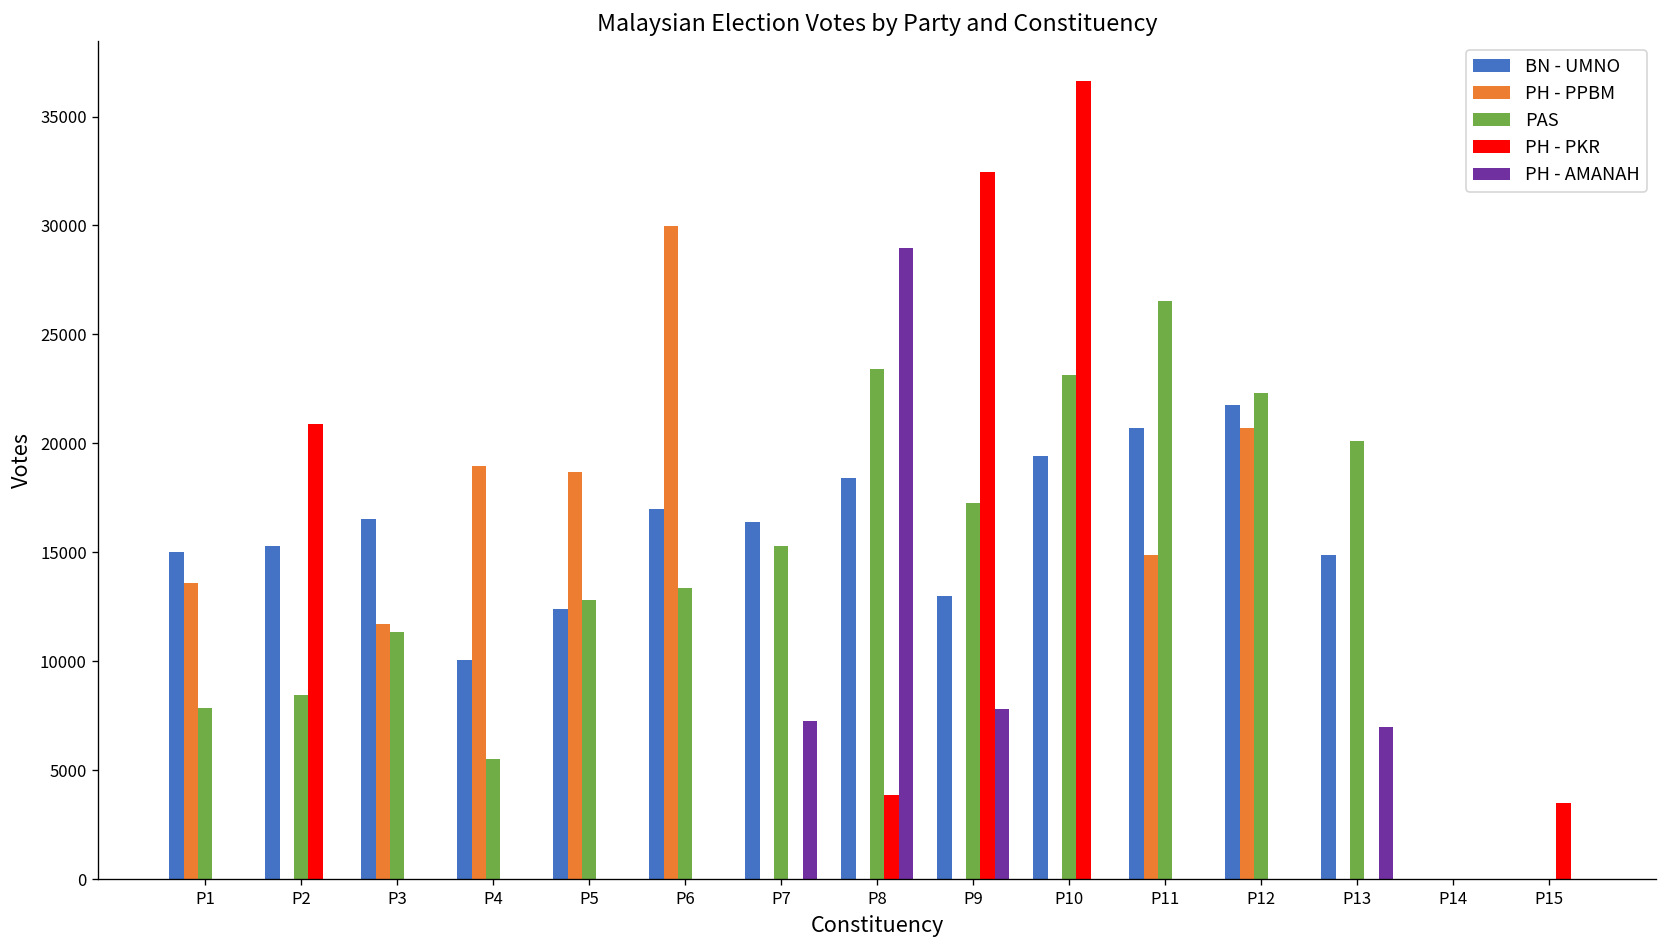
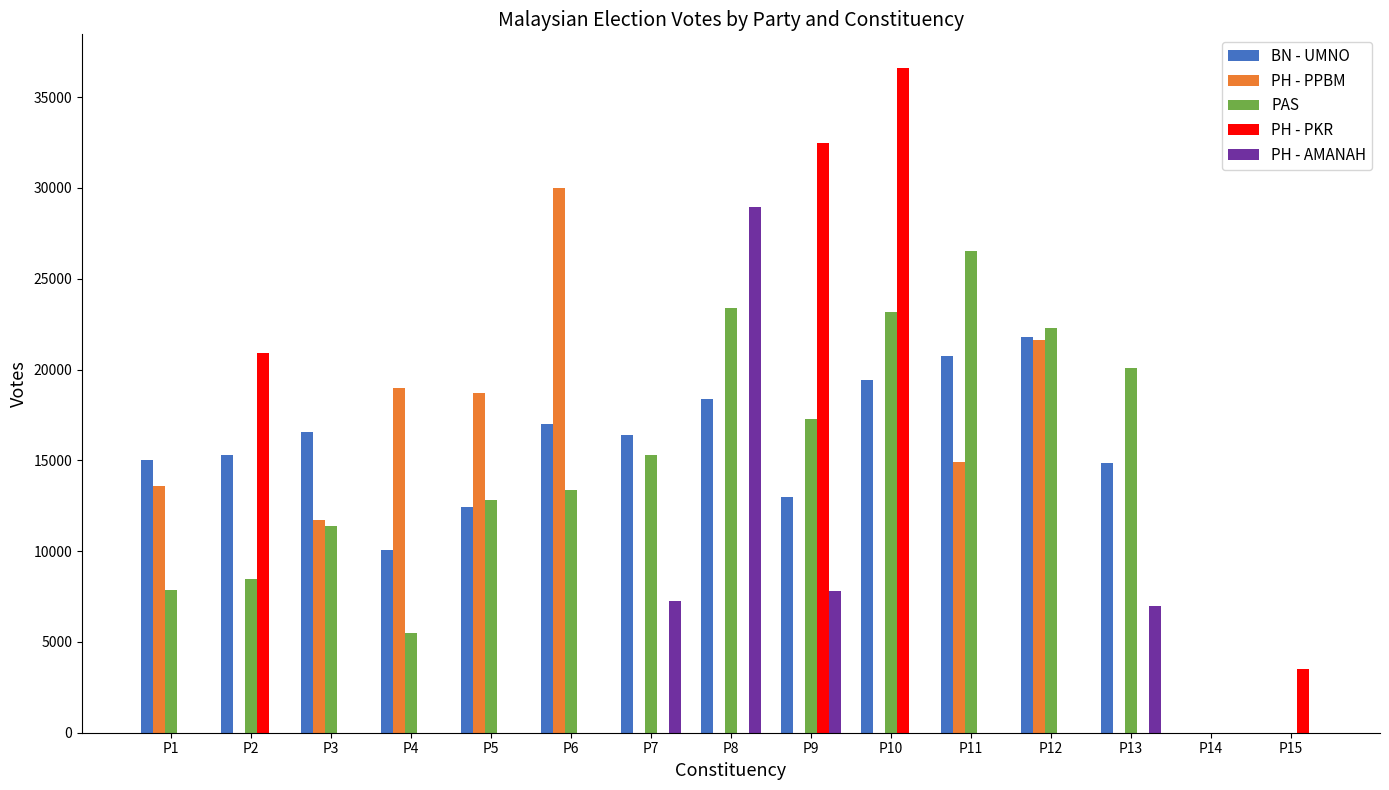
  {
    "BN - UMNO": {
      "P1": 15000,
      "P2": 15300,
      "P3": 16500,
      "P4": 10100,
      "P5": 12400,
      "P6": 17000,
      "P7": 16400,
      "P8": 18400,
      "P9": 13000,
      "P10": 19400,
      "P11": 20700,
      "P12": 21800,
      "P13": 14900,
      "P14": 0,
      "P15": 0
    },
    "PH - PPBM": {
      "P1": 13600,
      "P2": 0,
      "P3": 11700,
      "P4": 19000,
      "P5": 18700,
      "P6": 30000,
      "P7": 0,
      "P8": 0,
      "P9": 0,
      "P10": 0,
      "P11": 14900,
-     "P12": 20700,
+     "P12": 21700,
      "P13": 0,
      "P14": 0,
      "P15": 0
    },
    "PAS": {
      "P1": 7900,
      "P2": 8500,
      "P3": 11400,
      "P4": 5500,
      "P5": 12800,
      "P6": 13400,
      "P7": 15300,
      "P8": 23400,
      "P9": 17300,
      "P10": 23100,
      "P11": 26500,
      "P12": 22300,
      "P13": 20100,
      "P14": 0,
      "P15": 0
    },
    "PH - PKR": {
      "P1": 0,
      "P2": 20900,
      "P3": 0,
      "P4": 0,
      "P5": 0,
      "P6": 0,
      "P7": 0,
-     "P8": 3800,
+     "P8": 0,
      "P9": 32500,
      "P10": 36600,
      "P11": 0,
      "P12": 0,
      "P13": 0,
      "P14": 0,
      "P15": 3500
    },
    "PH - AMANAH": {
      "P1": 0,
      "P2": 0,
      "P3": 0,
      "P4": 0,
      "P5": 0,
      "P6": 0,
      "P7": 7300,
      "P8": 29000,
      "P9": 7800,
      "P10": 0,
      "P11": 0,
      "P12": 0,
      "P13": 7000,
      "P14": 0,
      "P15": 0
    }
  }
